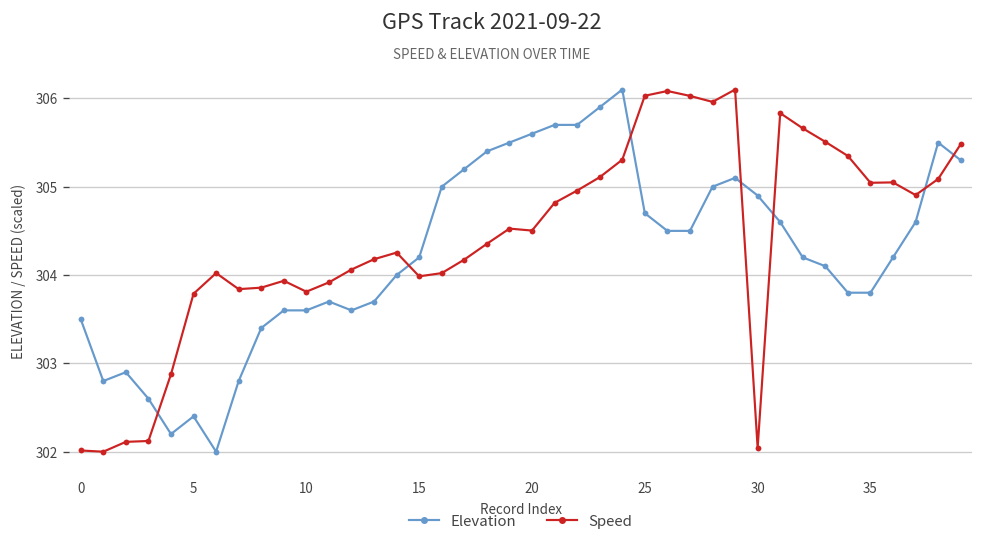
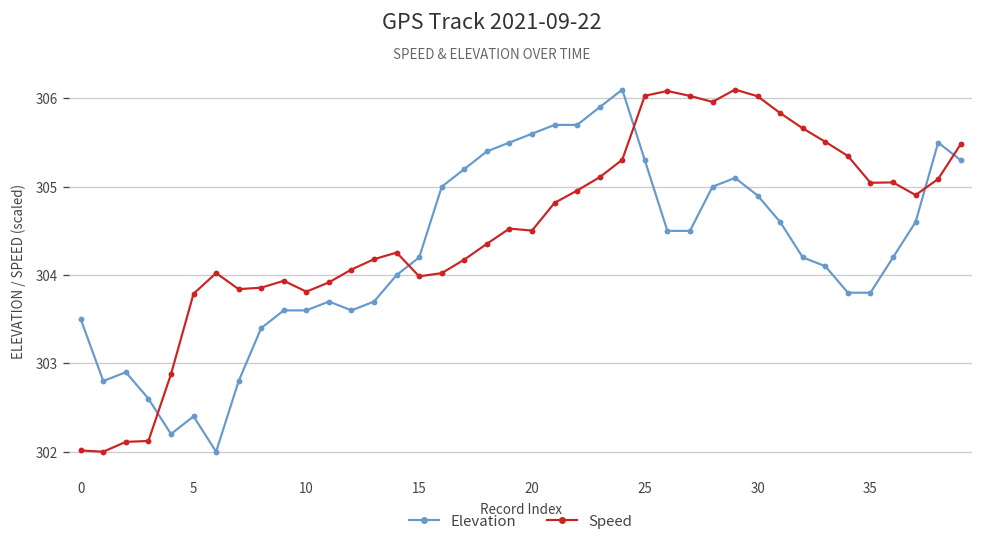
  {
    "Elevation": {
      "0": 303.5,
      "5": 302.4,
      "10": 303.6,
      "15": 304.2,
      "20": 305.6,
-     "25": 304.7,
+     "25": 305.3,
      "30": 304.9,
      "35": 303.8
    },
    "Speed": {
      "0": 302.0,
      "5": 303.8,
      "10": 303.8,
      "15": 304.0,
      "20": 304.5,
      "25": 306.0,
-     "30": 302.0,
+     "30": 306.0,
      "35": 305.0
    }
  }
